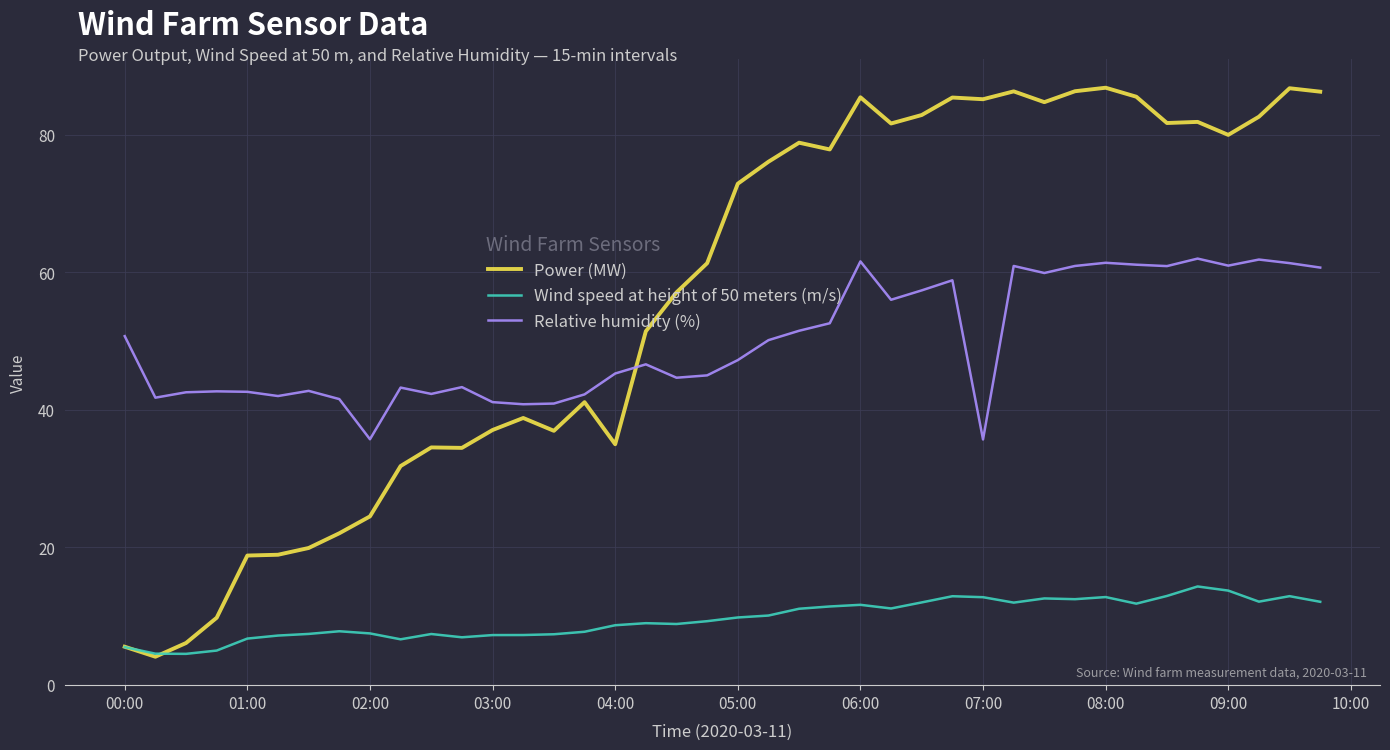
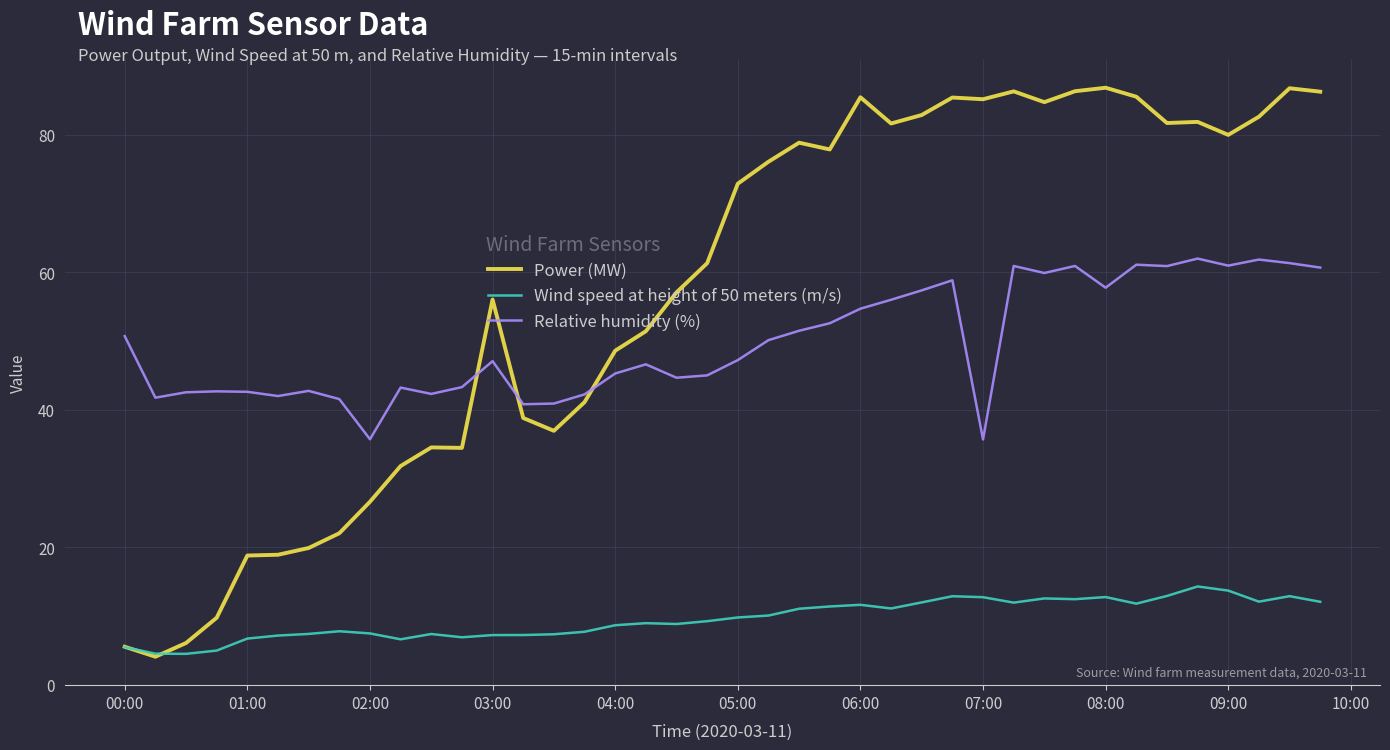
  {
    "Power (MW)": {
      "01:00": 19,
-     "02:00": 25,
-     "03:00": 37,
-     "04:00": 35,
+     "02:00": 27,
+     "03:00": 56,
+     "04:00": 49,
      "05:00": 73,
      "06:00": 85,
      "07:00": 85,
      "08:00": 87,
      "09:00": 80
    },
    "Wind speed at height of 50 meters (m/s)": {
      "01:00": 7,
      "02:00": 7,
      "03:00": 7,
      "04:00": 9,
      "05:00": 10,
      "06:00": 12,
      "07:00": 13,
      "08:00": 13,
      "09:00": 14
    },
    "Relative humidity (%)": {
      "00:00": 51,
      "01:00": 43,
      "02:00": 36,
-     "03:00": 41,
+     "03:00": 47,
      "04:00": 45,
      "05:00": 47,
-     "06:00": 62,
+     "06:00": 55,
      "07:00": 36,
-     "08:00": 61,
+     "08:00": 58,
      "09:00": 61
    }
  }
